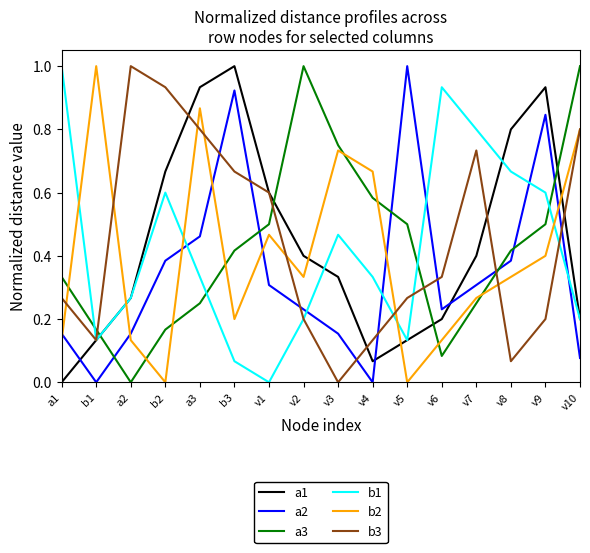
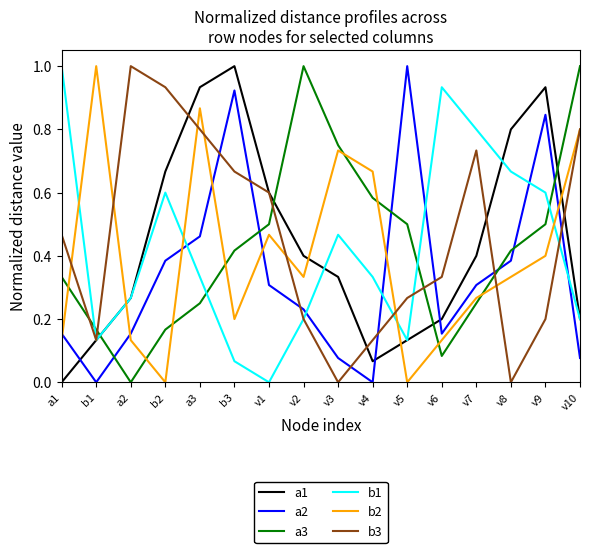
  {
    "a1": {
      "a1": 0.00,
      "b2": 0.67,
      "a3": 0.93,
      "b3": 1.00,
      "v2": 0.40,
      "v3": 0.33,
      "v4": 0.07,
      "v6": 0.20,
      "v7": 0.40,
      "v8": 0.80,
      "v9": 0.93
    },
    "a2": {
      "a1": 0.15,
      "b1": 0.00,
      "a2": 0.15,
      "b2": 0.38,
      "a3": 0.46,
      "b3": 0.92,
      "v1": 0.31,
      "v2": 0.23,
-     "v3": 0.15,
+     "v3": 0.08,
      "v4": 0.00,
      "v5": 1.00,
-     "v6": 0.23,
+     "v6": 0.15,
      "v7": 0.31,
      "v8": 0.38,
      "v9": 0.85,
      "v10": 0.08
    },
    "a3": {
      "a1": 0.33,
      "b1": 0.17,
      "a2": 0.00,
      "b2": 0.17,
      "a3": 0.25,
      "b3": 0.42,
      "v1": 0.50,
      "v2": 1.00,
      "v3": 0.75,
      "v4": 0.58,
      "v5": 0.50,
      "v6": 0.08,
      "v7": 0.25,
      "v8": 0.42,
      "v9": 0.50,
      "v10": 1.00
    },
    "b1": {
      "a1": 1.00,
      "b2": 0.60,
      "a3": 0.33,
      "b3": 0.07,
      "v1": 0.00,
      "v3": 0.47,
      "v4": 0.33,
      "v6": 0.93,
      "v7": 0.80,
      "v8": 0.67,
      "v9": 0.60
    },
    "b2": {
      "a1": 0.13,
      "b1": 1.00,
      "a2": 0.13,
      "b2": 0.00,
      "a3": 0.87,
      "b3": 0.20,
      "v1": 0.47,
      "v2": 0.33,
      "v3": 0.73,
      "v4": 0.67,
      "v5": 0.00,
      "v6": 0.13,
      "v7": 0.27,
      "v8": 0.33,
      "v9": 0.40
    },
    "b3": {
-     "a1": 0.27,
+     "a1": 0.47,
      "a2": 1.00,
      "b2": 0.93,
      "a3": 0.80,
      "b3": 0.67,
      "v3": 0.00,
      "v4": 0.13,
      "v5": 0.27,
      "v6": 0.33,
      "v7": 0.73,
-     "v8": 0.07,
+     "v8": 0.00,
      "v9": 0.20
    }
  }
